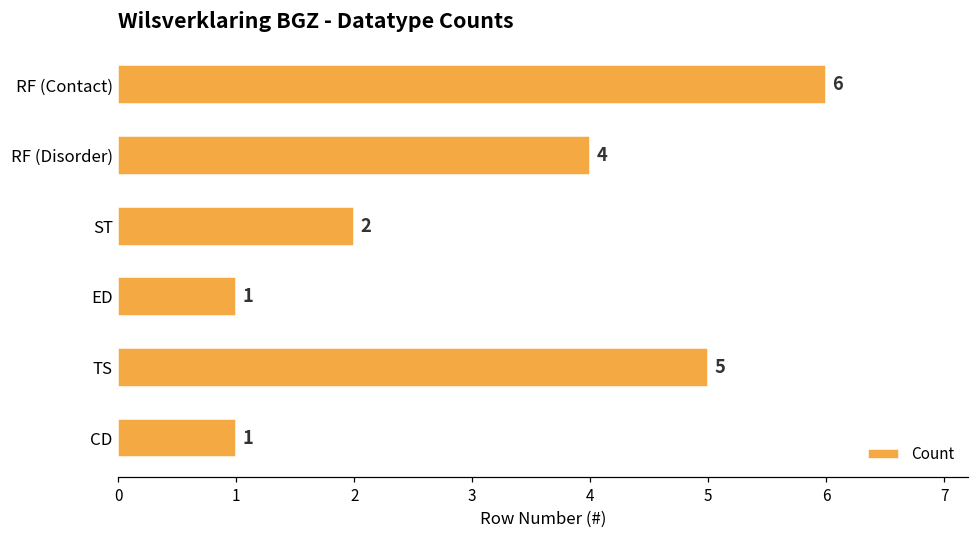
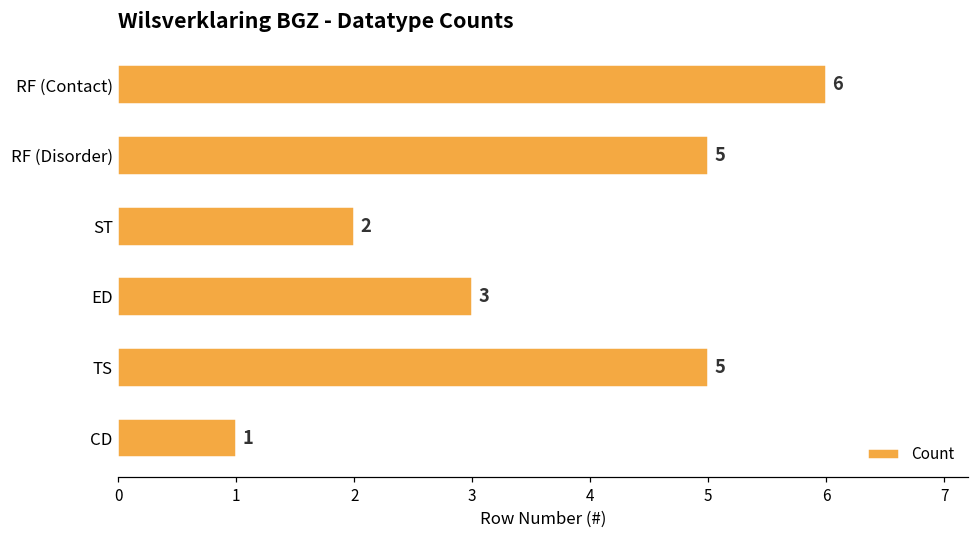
  {
    "RF (Contact)": 6,
-   "RF (Disorder)": 4,
+   "RF (Disorder)": 5,
    "ST": 2,
-   "ED": 1,
+   "ED": 3,
    "TS": 5,
    "CD": 1
  }
